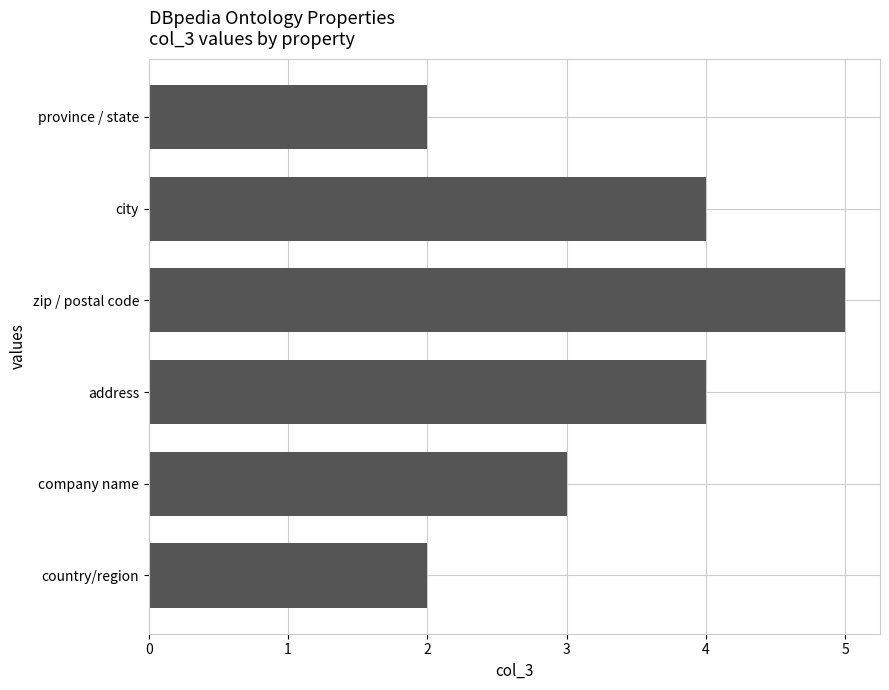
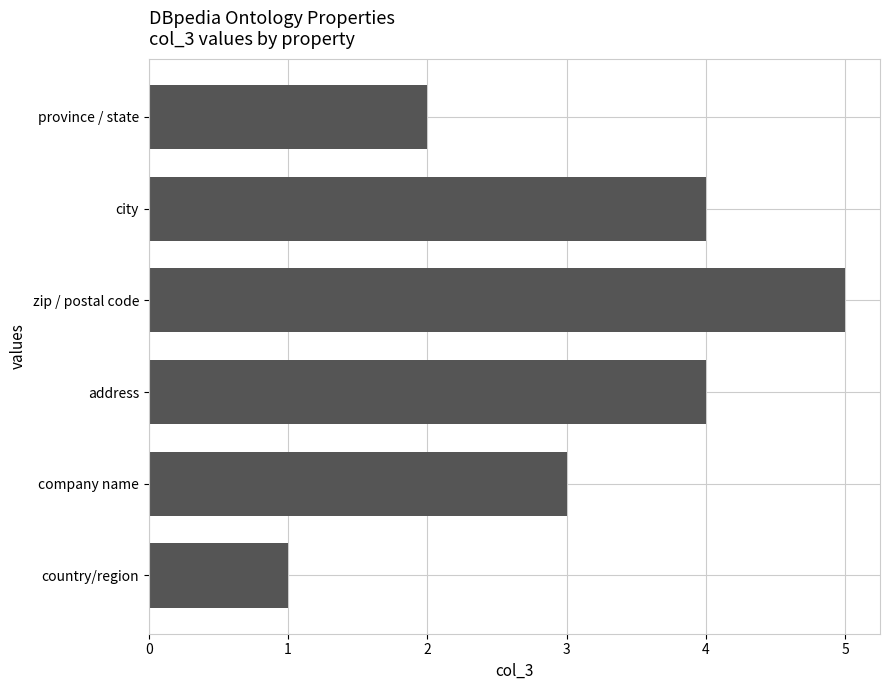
  {
    "province / state": 2,
    "city": 4,
    "zip / postal code": 5,
    "address": 4,
    "company name": 3,
-   "country/region": 2
+   "country/region": 1
  }
